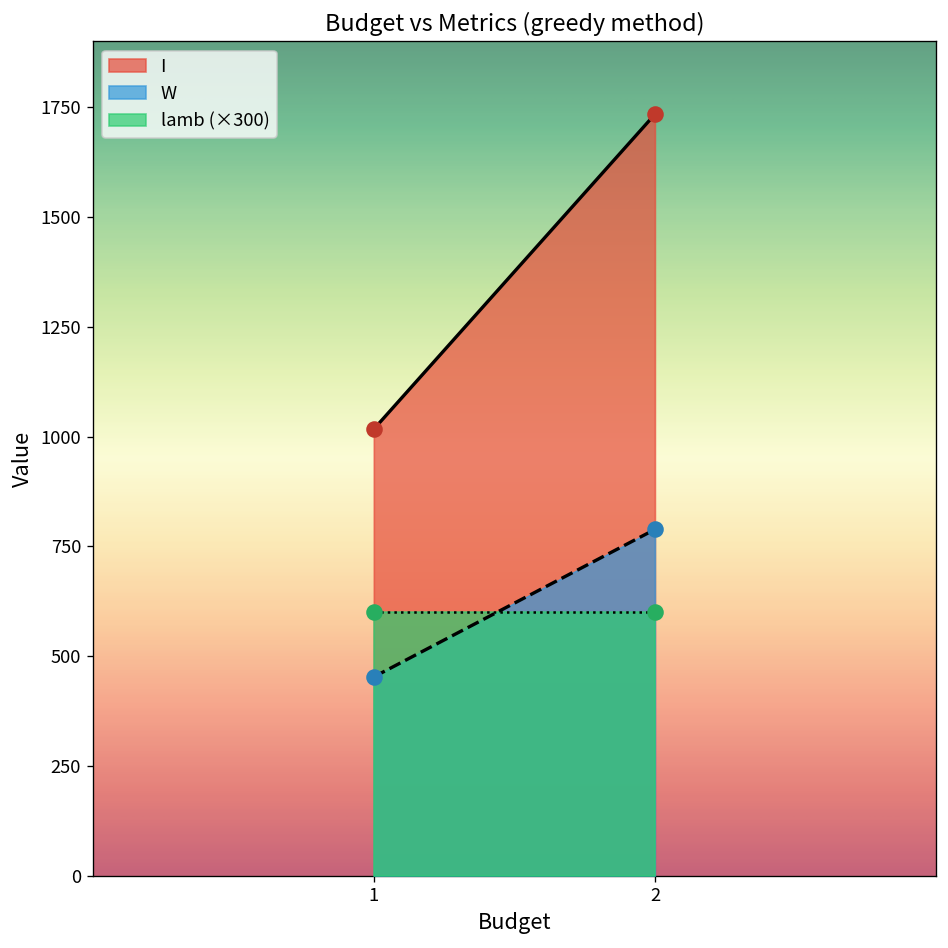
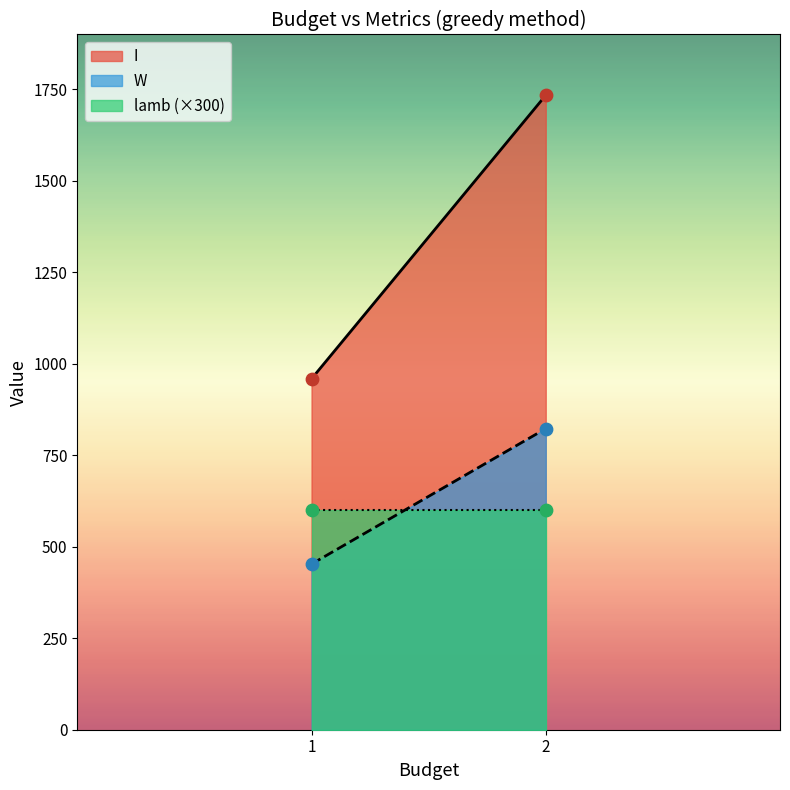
  {
    "I": {
-     "1": 1020,
+     "1": 960,
      "2": 1730
    },
    "W": {
      "1": 450,
-     "2": 790
+     "2": 820
    },
    "lamb (×300)": {
      "1": 600,
      "2": 600
    }
  }
